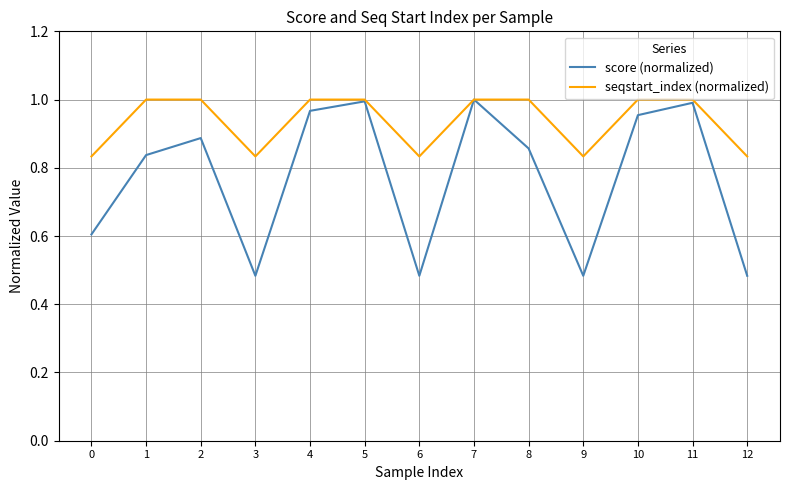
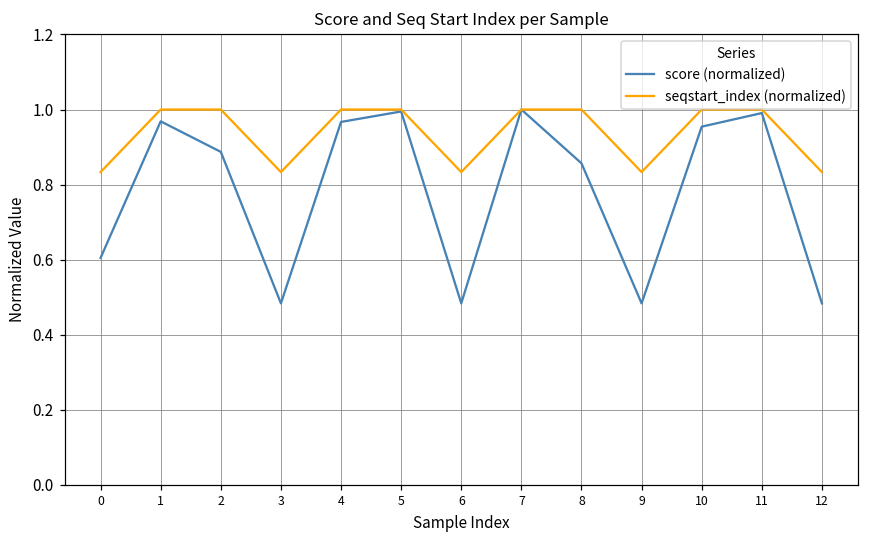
  {
    "score (normalized)": {
      "0": 0.60,
-     "1": 0.84,
+     "1": 0.97,
      "2": 0.89,
      "3": 0.48,
      "4": 0.97,
      "6": 0.48,
      "8": 0.86,
      "9": 0.48,
      "10": 0.95,
      "11": 0.99,
      "12": 0.48
    },
    "seqstart_index (normalized)": {
      "0": 0.83,
      "1": 1.00,
      "2": 1.00,
      "3": 0.83,
      "4": 1.00,
      "6": 0.83,
      "8": 1.00,
      "9": 0.83,
      "10": 1.00,
      "11": 1.00,
      "12": 0.83
    }
  }
